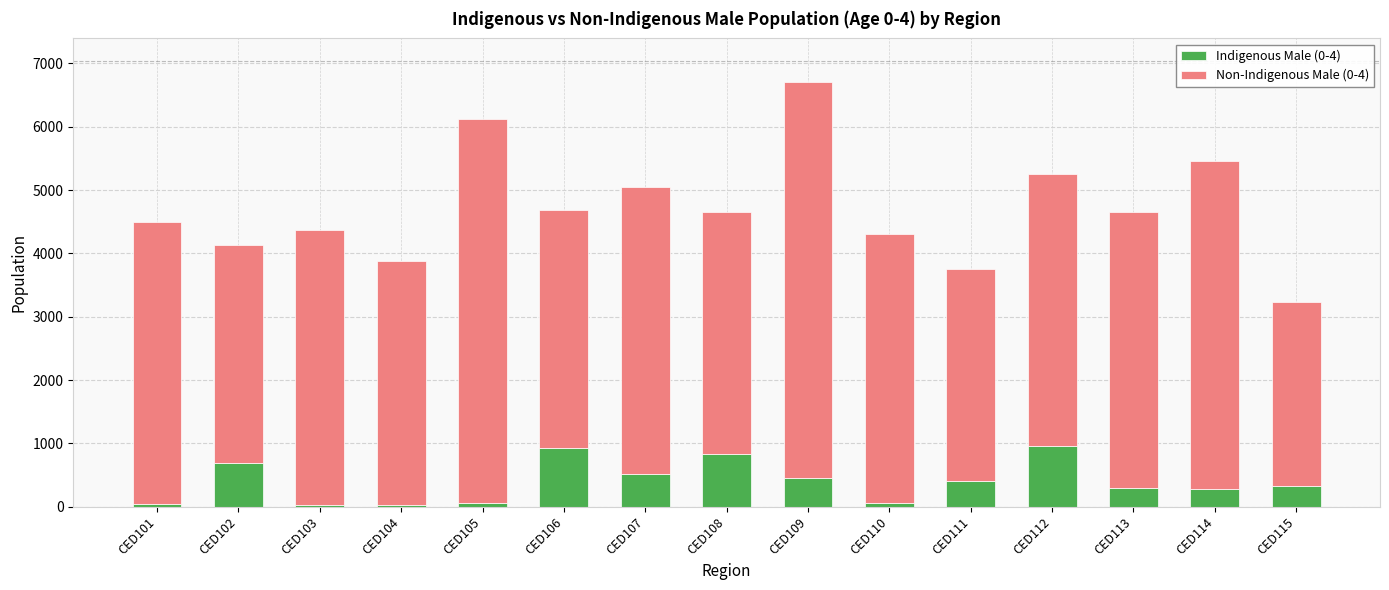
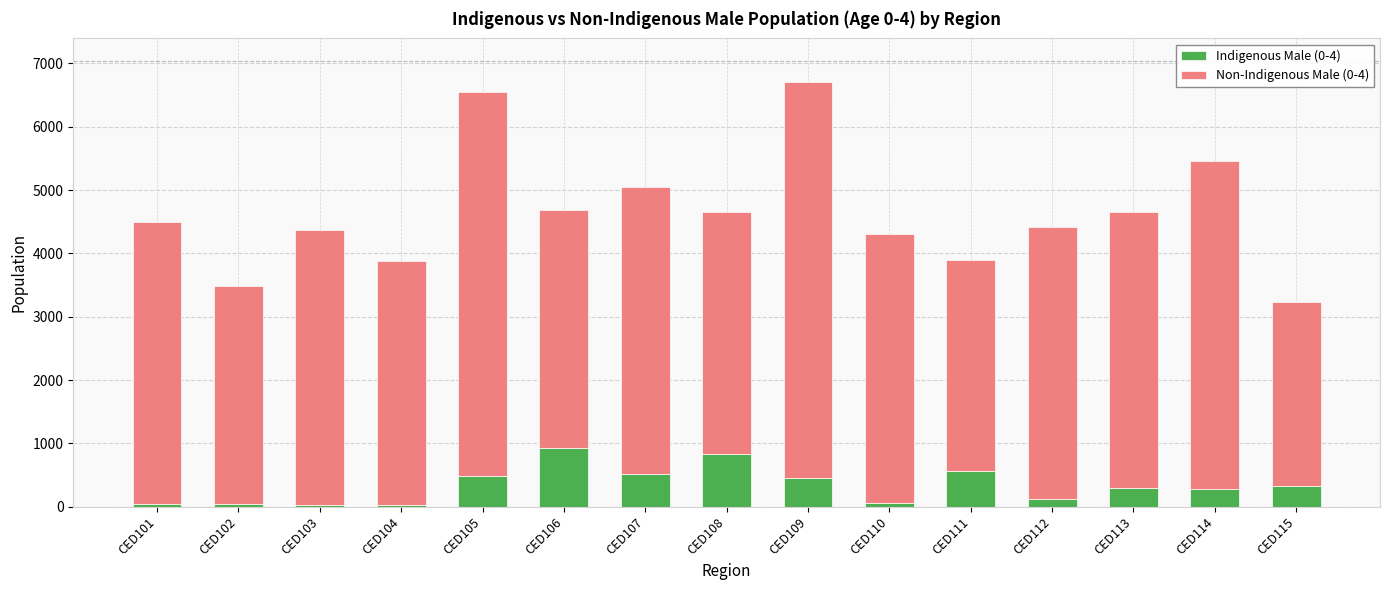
  {
    "Indigenous Male (0-4)": {
      "CED101": 100,
-     "CED102": 700,
-     "CED105": 100,
+     "CED102": 0,
+     "CED105": 500,
      "CED106": 900,
      "CED107": 500,
      "CED108": 800,
      "CED109": 500,
      "CED110": 100,
-     "CED111": 400,
-     "CED112": 1000,
+     "CED111": 600,
+     "CED112": 100,
      "CED113": 300,
      "CED114": 300,
      "CED115": 300
    },
    "Non-Indigenous Male (0-4)": {
      "CED101": 4400,
      "CED102": 3400,
      "CED103": 4400,
      "CED104": 3900,
      "CED105": 6100,
      "CED106": 3800,
      "CED107": 4500,
      "CED108": 3800,
      "CED109": 6300,
      "CED110": 4200,
      "CED111": 3300,
      "CED112": 4300,
      "CED113": 4400,
      "CED114": 5200,
      "CED115": 2900
    }
  }
